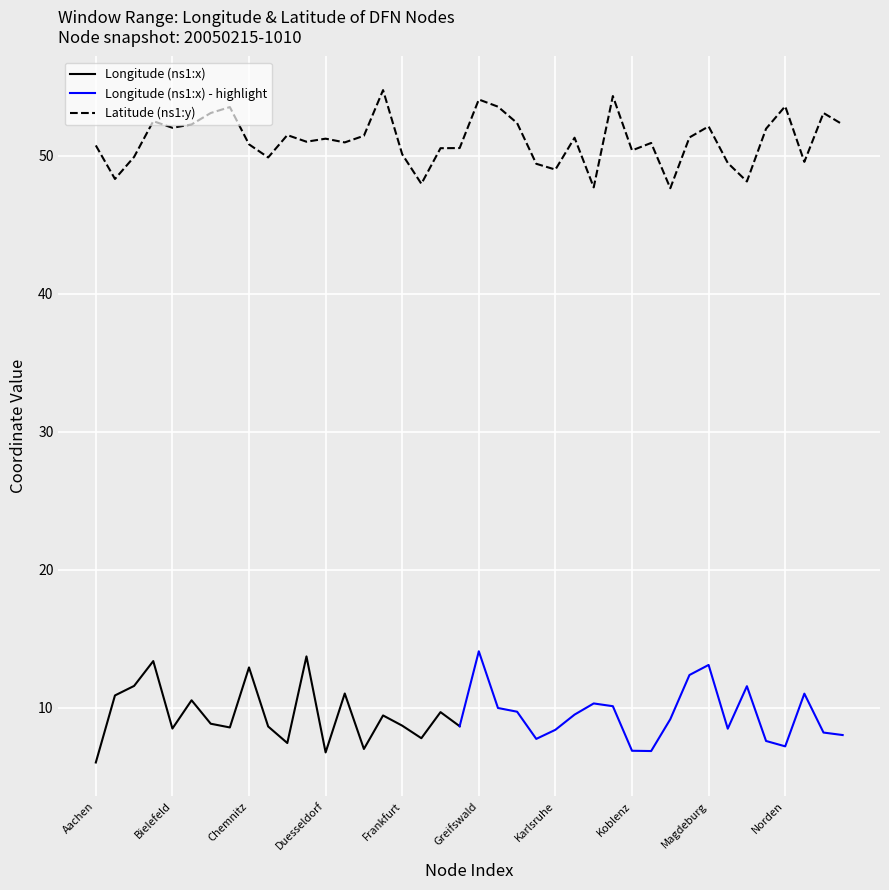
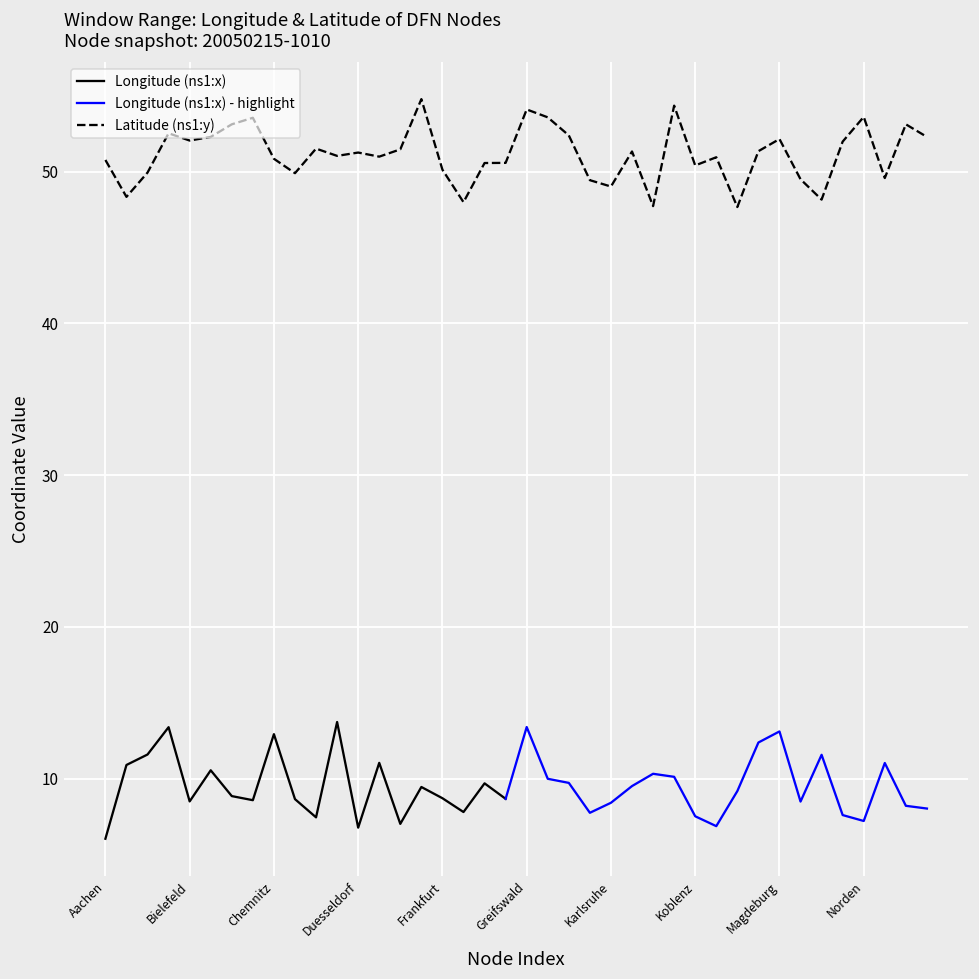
  {
    "Longitude (ns1:x) - highlight": {
-     "Greifswald": 14.1,
+     "Greifswald": 13.4,
      "Karlsruhe": 8.4,
-     "Koblenz": 6.9,
+     "Koblenz": 7.5,
      "Magdeburg": 13.1,
      "Norden": 7.2
    }
  }
